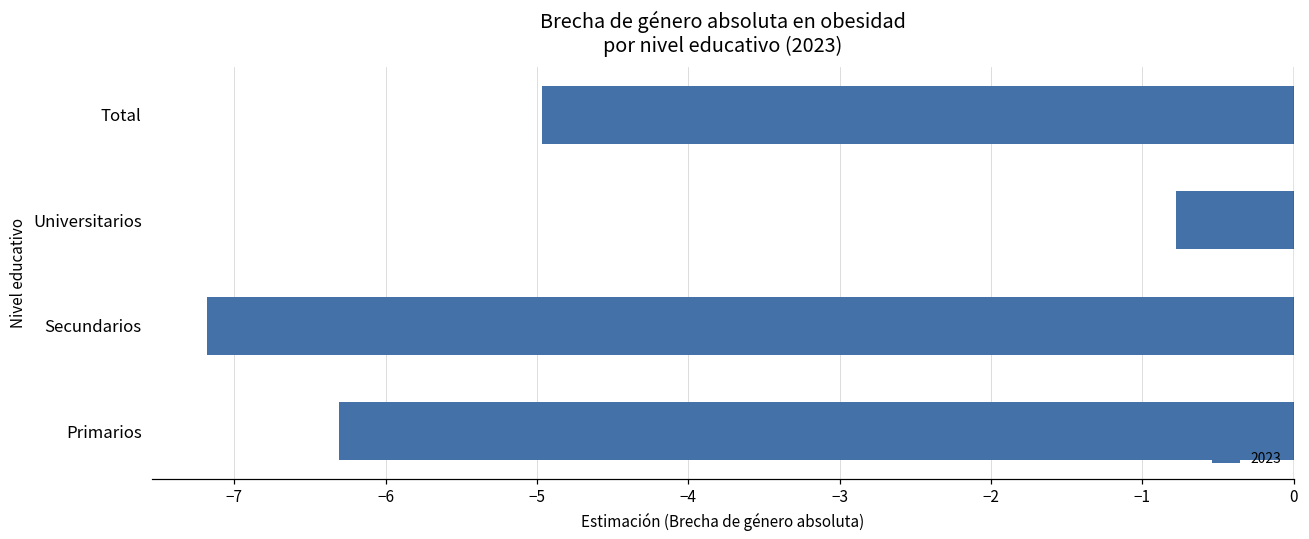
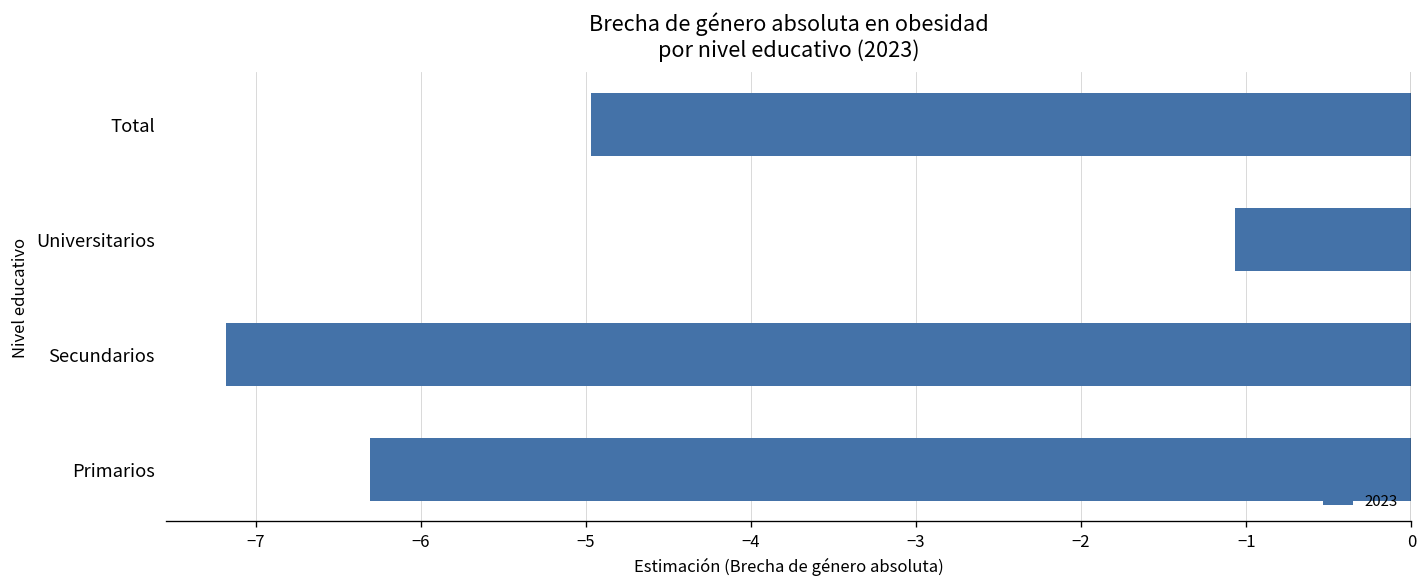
  {
    "Total": -4.97,
-   "Universitarios": -0.78,
+   "Universitarios": -1.07,
    "Secundarios": -7.18,
    "Primarios": -6.31
  }
